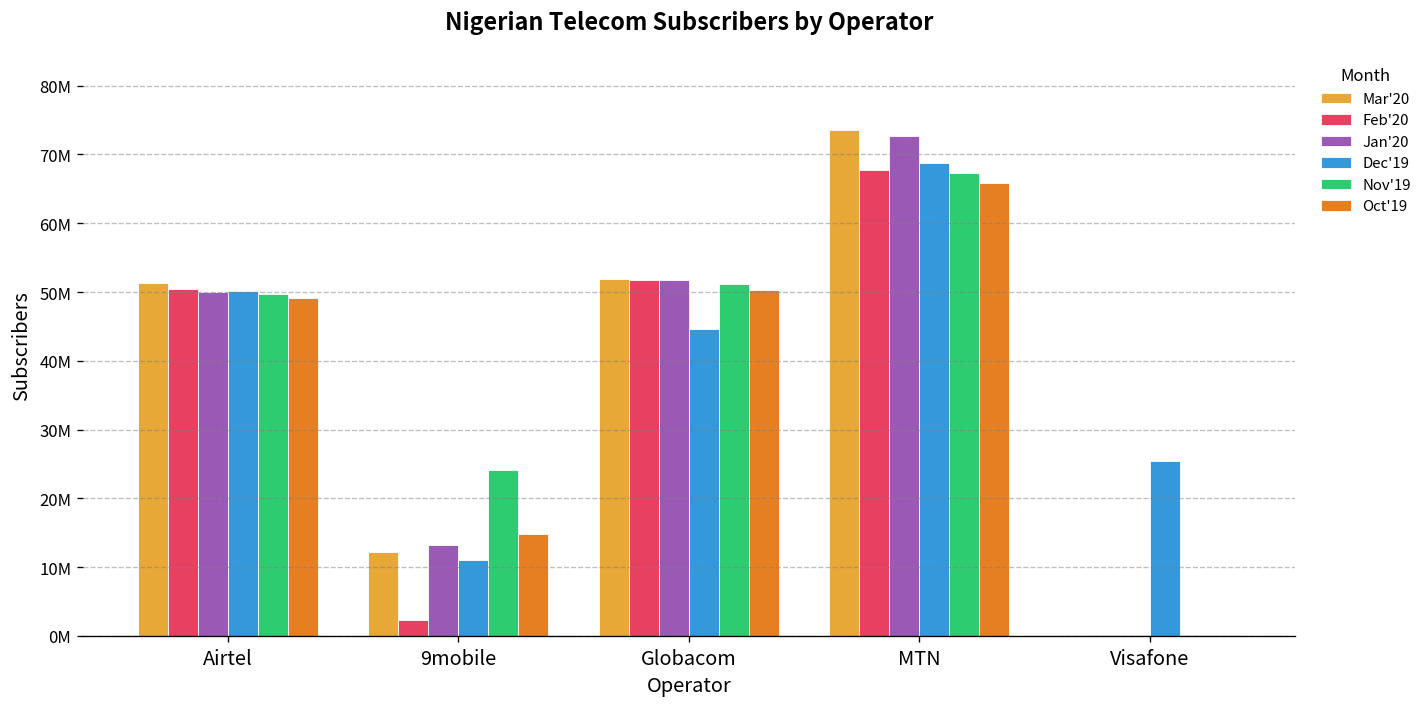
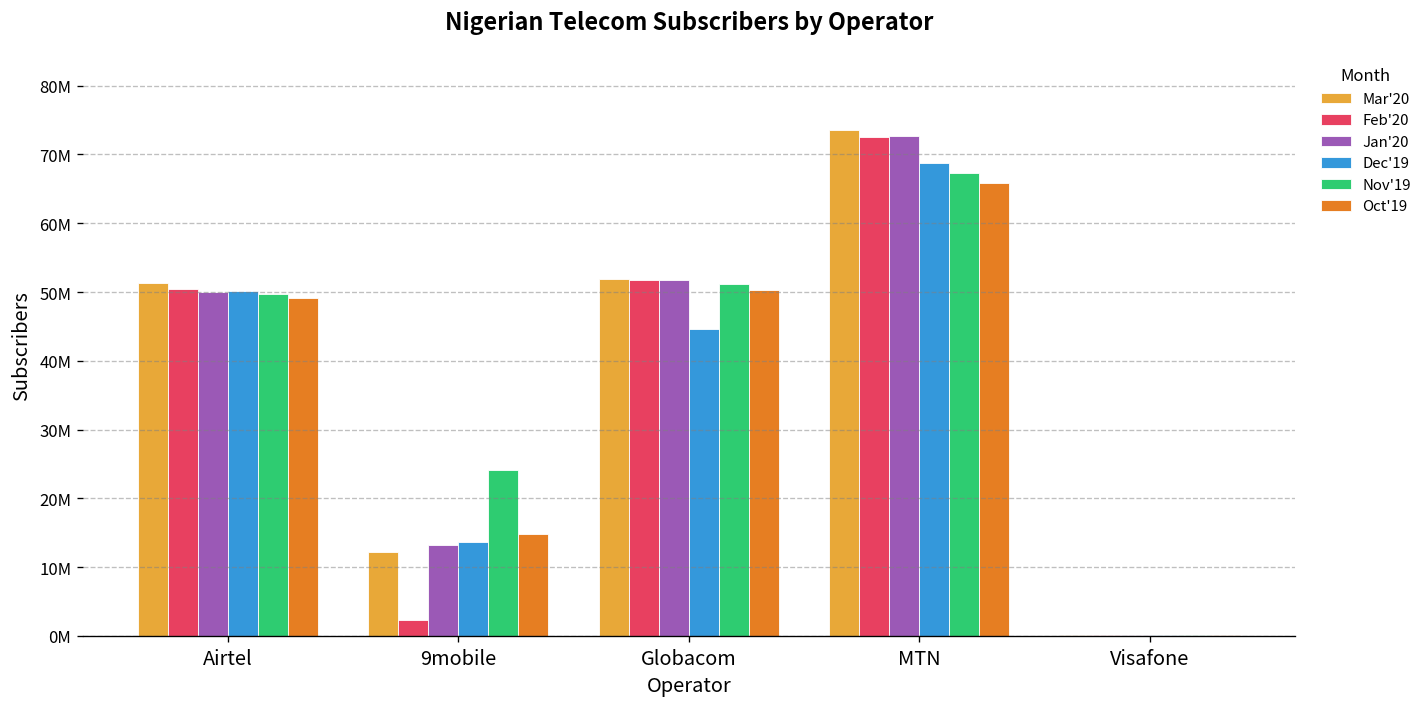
  {
    "Feb'20": {
      "Airtel": 50000000,
      "9mobile": 2000000,
      "Globacom": 52000000,
-     "MTN": 68000000
+     "MTN": 72000000
    },
    "Jan'20": {
      "Airtel": 50000000,
      "9mobile": 13000000,
      "Globacom": 52000000,
      "MTN": 73000000
    },
    "Dec'19": {
      "Airtel": 50000000,
-     "9mobile": 11000000,
+     "9mobile": 14000000,
      "Globacom": 45000000,
      "MTN": 69000000,
-     "Visafone": 25000000
+     "Visafone": 0
    },
    "Nov'19": {
      "Airtel": 50000000,
      "9mobile": 24000000,
      "Globacom": 51000000,
      "MTN": 67000000
    }
  }
